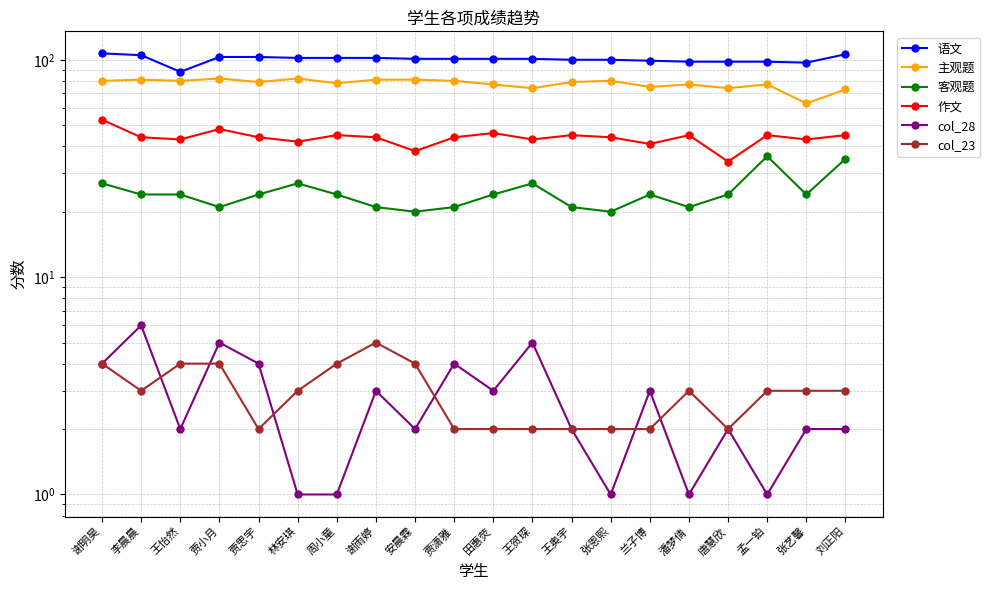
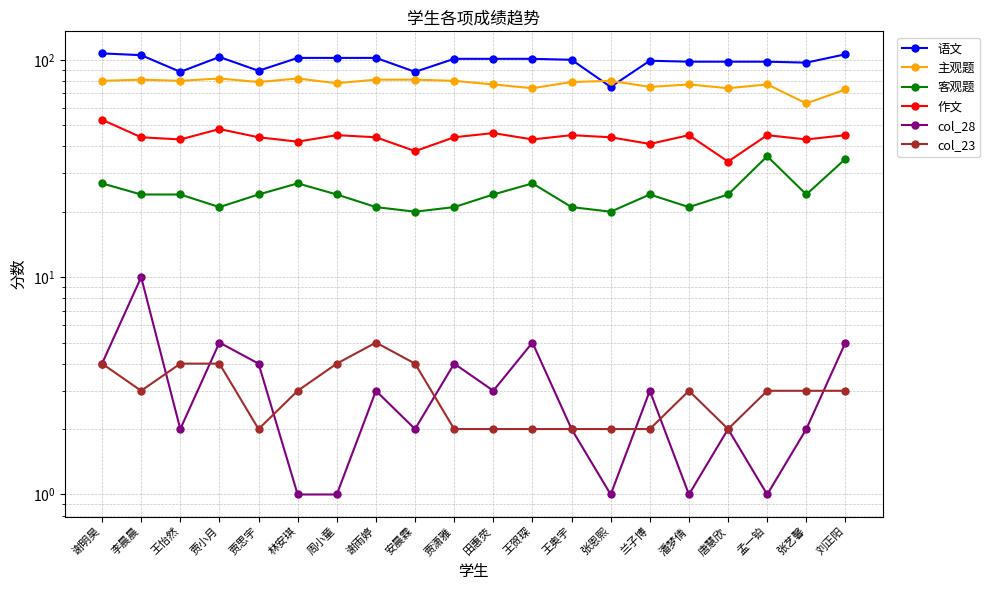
  {
    "语文": {
      "谢明昊": 110,
      "李晨晨": 110,
      "王怡然": 88,
      "贾小月": 100,
-     "贾思宇": 100,
+     "贾思宇": 89,
      "林安琪": 100,
      "周小童": 100,
      "谢雨婷": 100,
-     "安晨霖": 100,
+     "安晨霖": 88,
      "贾潇雅": 100,
      "田惠荧": 100,
      "王贺琛": 100,
      "王奥宇": 100,
-     "张恩熙": 100,
+     "张恩熙": 75,
      "兰子博": 100,
      "潘梦倩": 100,
      "唐慧欣": 100,
      "孟一铂": 100,
      "张艺馨": 100,
      "刘正阳": 110
    },
    "主观题": {
      "谢明昊": 80,
      "李晨晨": 81,
      "王怡然": 80,
      "贾小月": 82,
      "贾思宇": 79,
      "林安琪": 82,
      "周小童": 78,
      "谢雨婷": 81,
      "安晨霖": 81,
      "贾潇雅": 80,
      "田惠荧": 77,
      "王贺琛": 74,
      "王奥宇": 79,
      "张恩熙": 80,
      "兰子博": 75,
      "潘梦倩": 77,
      "唐慧欣": 74,
      "孟一铂": 77,
      "张艺馨": 63,
      "刘正阳": 73
    },
    "客观题": {
      "谢明昊": 27,
      "李晨晨": 24,
      "王怡然": 24,
      "贾小月": 21,
      "贾思宇": 24,
      "林安琪": 27,
      "周小童": 24,
      "谢雨婷": 21,
      "安晨霖": 20,
      "贾潇雅": 21,
      "田惠荧": 24,
      "王贺琛": 27,
      "王奥宇": 21,
      "张恩熙": 20,
      "兰子博": 24,
      "潘梦倩": 21,
      "唐慧欣": 24,
      "孟一铂": 36,
      "张艺馨": 24,
      "刘正阳": 35
    },
    "作文": {
      "谢明昊": 53,
      "李晨晨": 44,
      "王怡然": 43,
      "贾小月": 48,
      "贾思宇": 44,
      "林安琪": 42,
      "周小童": 45,
      "谢雨婷": 44,
      "安晨霖": 38,
      "贾潇雅": 44,
      "田惠荧": 46,
      "王贺琛": 43,
      "王奥宇": 45,
      "张恩熙": 44,
      "兰子博": 41,
      "潘梦倩": 45,
      "唐慧欣": 34,
      "孟一铂": 45,
      "张艺馨": 43,
      "刘正阳": 45
    },
    "col_28": {
-     "李晨晨": 6,
+     "李晨晨": 10,
      "王怡然": 2,
      "贾小月": 5,
      "贾思宇": 4,
      "林安琪": 1,
      "周小童": 1,
      "谢雨婷": 3,
      "安晨霖": 2,
      "贾潇雅": 4,
      "田惠荧": 3,
      "王贺琛": 5,
      "张恩熙": 1,
      "兰子博": 3,
      "潘梦倩": 1,
      "孟一铂": 1,
      "张艺馨": 2,
-     "刘正阳": 2
+     "刘正阳": 5
    },
    "col_23": {
      "李晨晨": 3,
      "王怡然": 4,
      "贾小月": 4,
      "贾思宇": 2,
      "林安琪": 3,
      "周小童": 4,
      "谢雨婷": 5,
      "安晨霖": 4,
      "贾潇雅": 2,
      "田惠荧": 2,
      "王贺琛": 2,
      "张恩熙": 2,
      "兰子博": 2,
      "潘梦倩": 3,
      "孟一铂": 3,
      "张艺馨": 3,
      "刘正阳": 3
    }
  }
